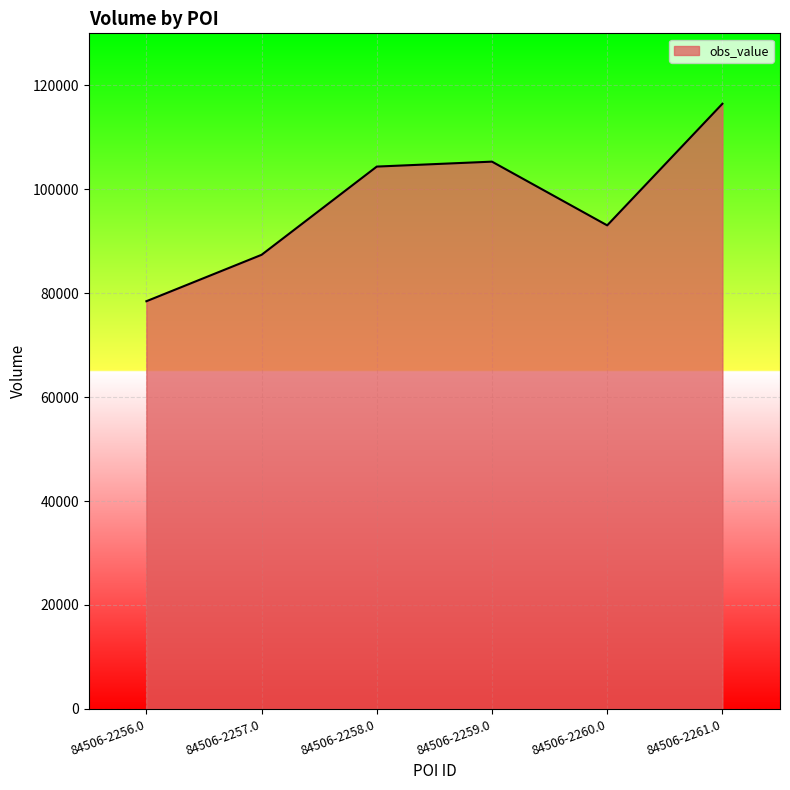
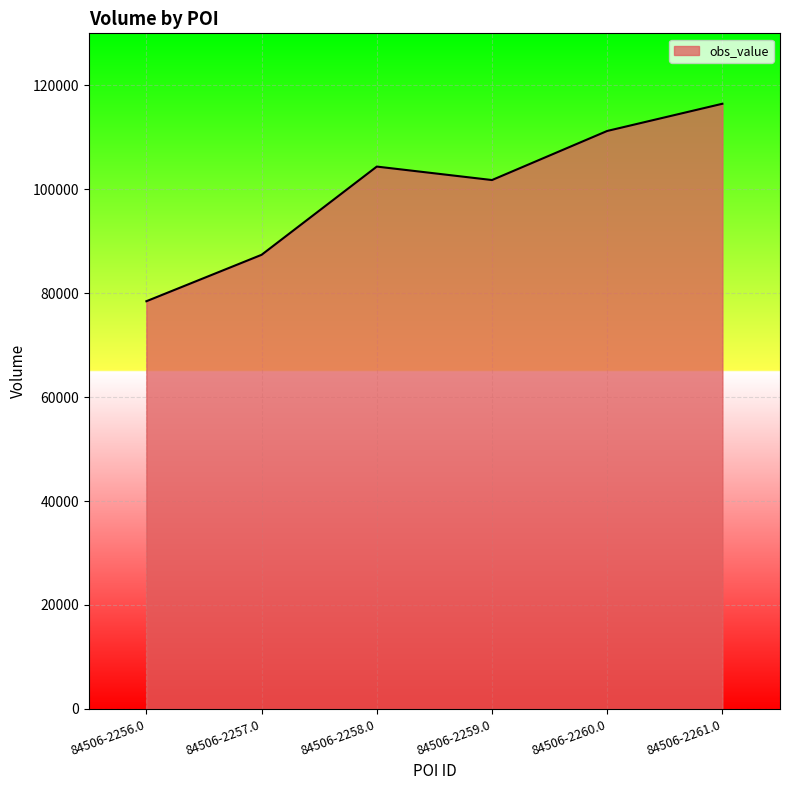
  {
    "84506-2256.0": 78000,
    "84506-2257.0": 87000,
    "84506-2258.0": 104000,
-   "84506-2259.0": 105000,
-   "84506-2260.0": 93000,
+   "84506-2259.0": 102000,
+   "84506-2260.0": 111000,
    "84506-2261.0": 116000
  }
